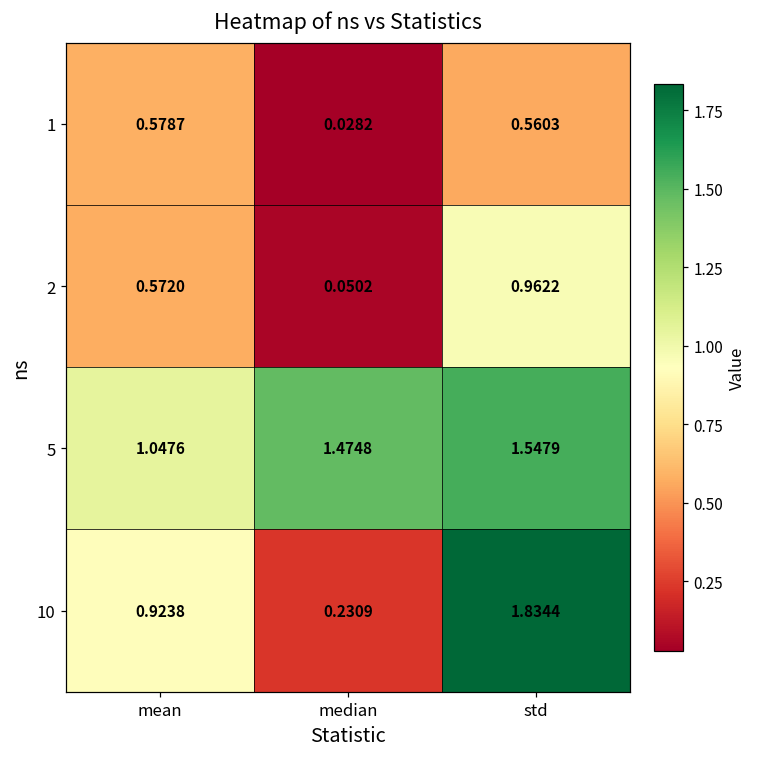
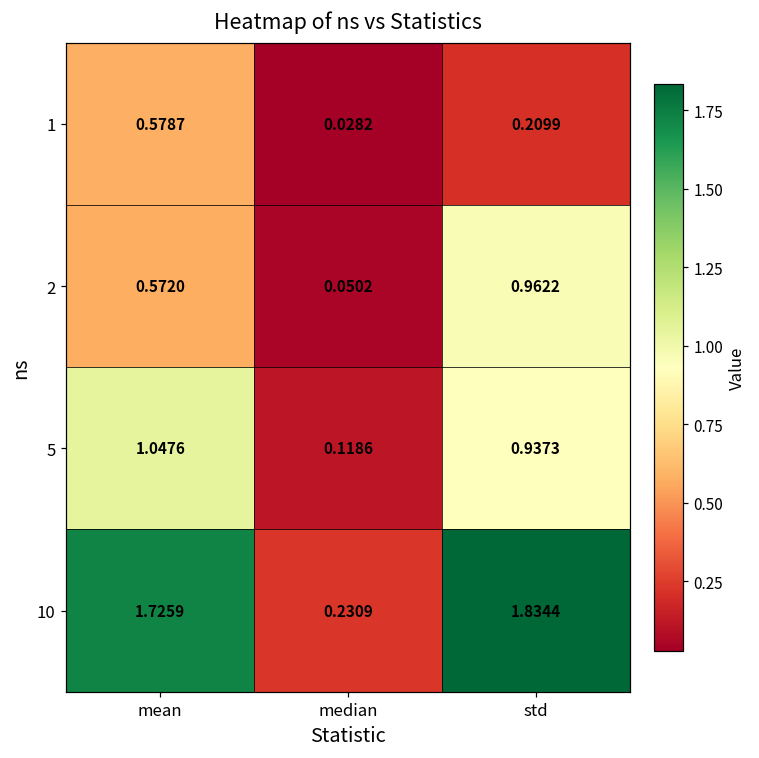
  {
    "1": {
      "mean": 0.5787,
      "median": 0.0282,
-     "std": 0.5603
+     "std": 0.2099
    },
    "2": {
      "mean": 0.5720,
      "median": 0.0502,
      "std": 0.9622
    },
    "5": {
      "mean": 1.0476,
-     "median": 1.4748,
-     "std": 1.5479
+     "median": 0.1186,
+     "std": 0.9373
    },
    "10": {
-     "mean": 0.9238,
+     "mean": 1.7259,
      "median": 0.2309,
      "std": 1.8344
    }
  }
